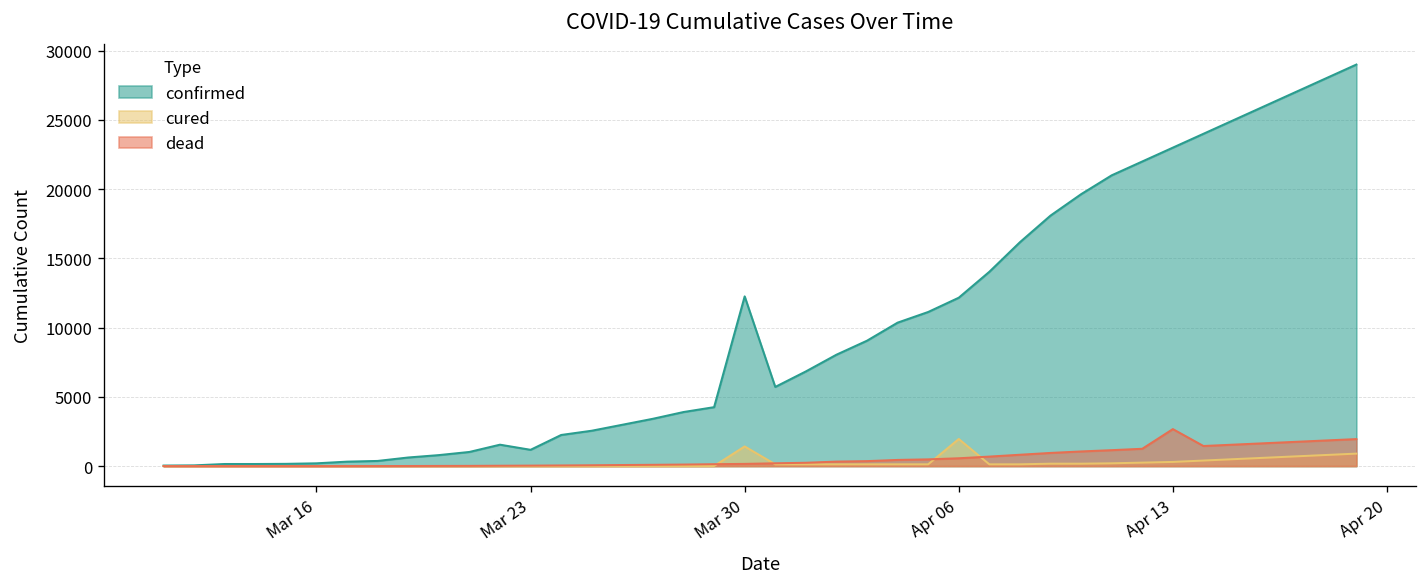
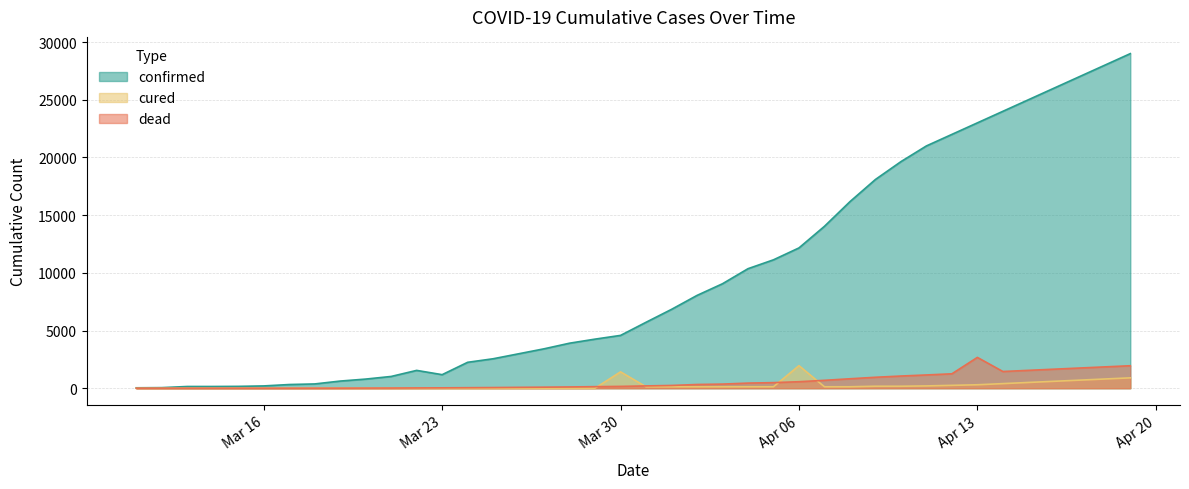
  {
    "confirmed": {
      "Mar 23": 1200,
-     "Mar 30": 12300,
+     "Mar 30": 4600,
      "Apr 06": 12200,
      "Apr 13": 23000
    },
    "cured": {
      "Mar 30": 1400,
      "Apr 06": 2000,
      "Apr 13": 300
    },
    "dead": {
      "Mar 30": 200,
      "Apr 06": 600,
      "Apr 13": 2700
    }
  }
